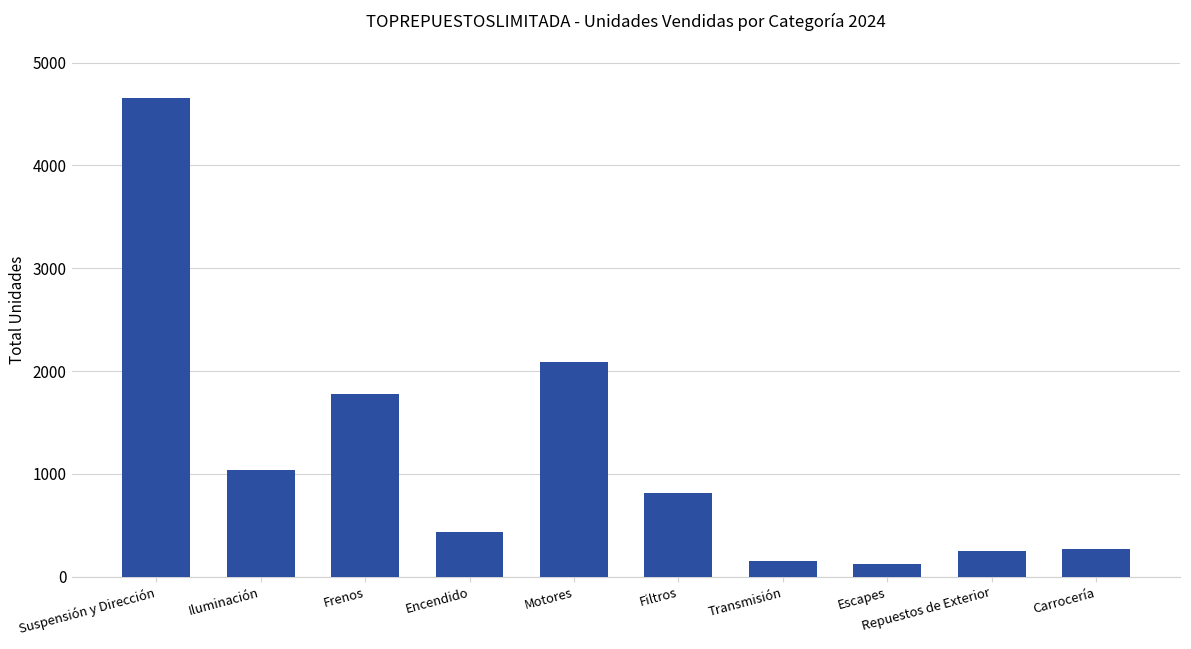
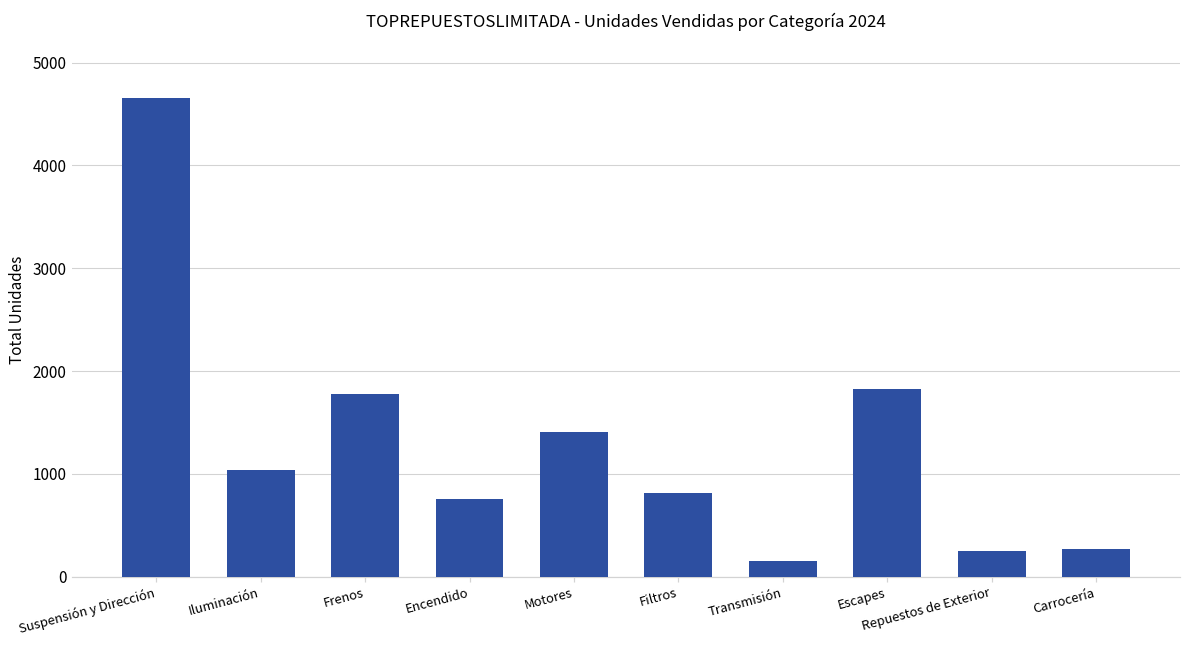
  {
    "Suspensión y Dirección": 4700,
    "Iluminación": 1000,
    "Frenos": 1800,
-   "Encendido": 400,
-   "Motores": 2100,
+   "Encendido": 800,
+   "Motores": 1400,
    "Filtros": 800,
    "Transmisión": 200,
-   "Escapes": 100,
+   "Escapes": 1800,
    "Repuestos de Exterior": 200,
    "Carrocería": 300
  }
